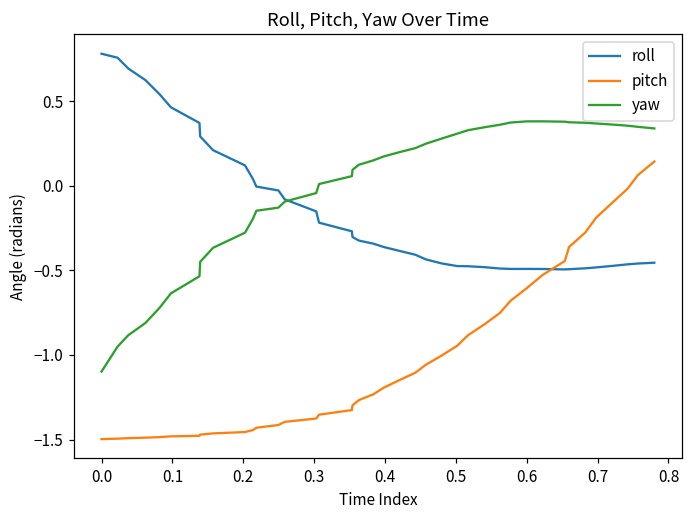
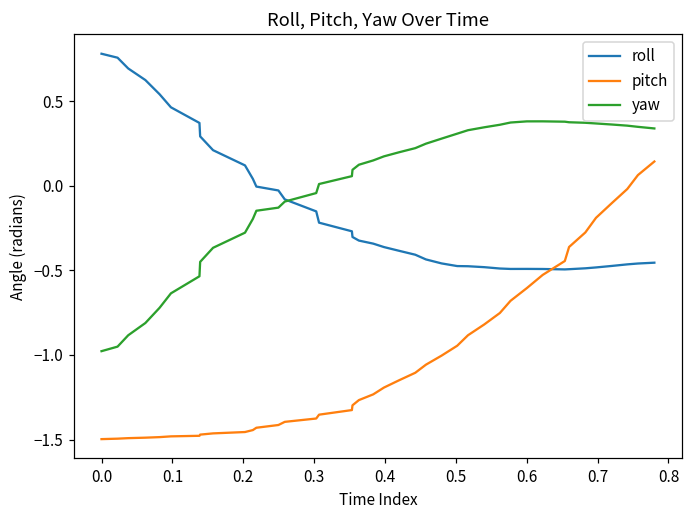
  {
    "roll": {
      "0.0": 0.78
    },
    "pitch": {
      "0.0": -1.50
    },
    "yaw": {
-     "0.0": -1.10
+     "0.0": -0.98
    }
  }
